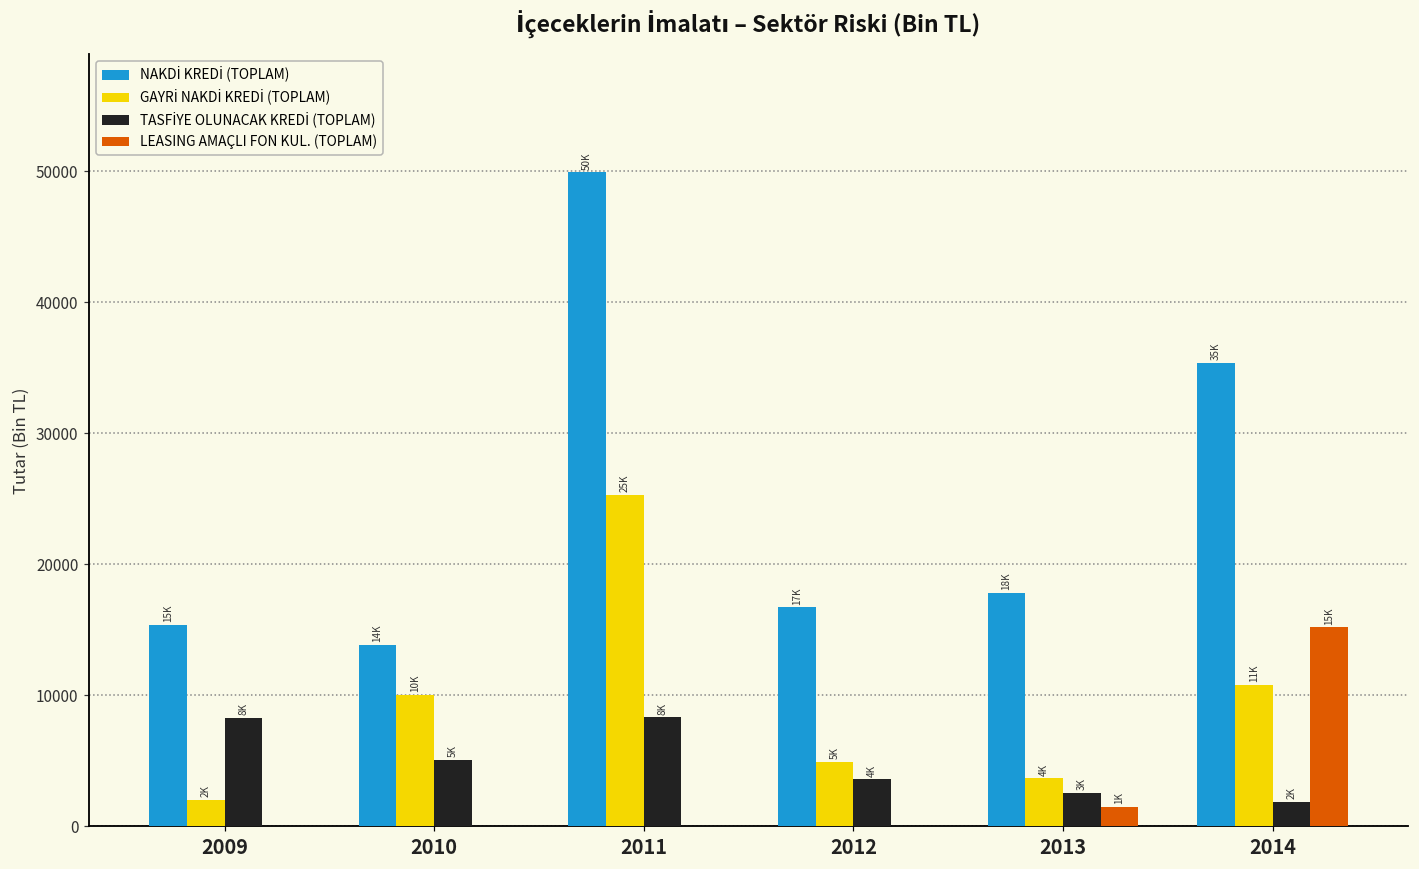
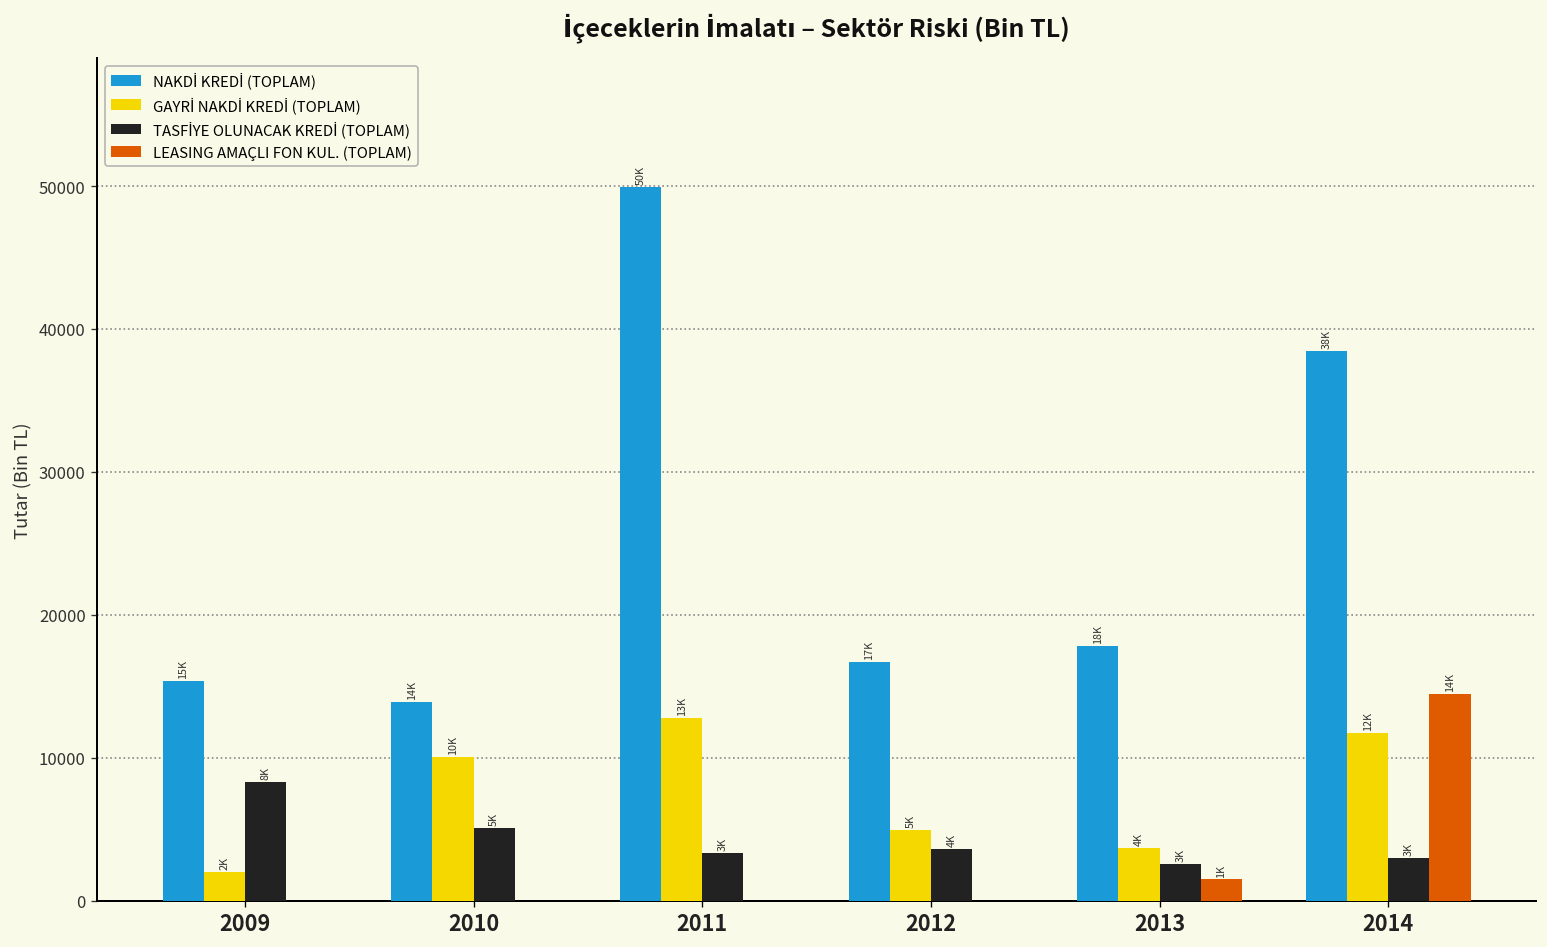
  {
    "NAKDİ KREDİ (TOPLAM)": {
      "2009": "15K",
      "2010": "14K",
      "2011": "50K",
      "2012": "17K",
      "2013": "18K",
-     "2014": "35K"
+     "2014": "38K"
    },
    "GAYRİ NAKDİ KREDİ (TOPLAM)": {
      "2009": "2K",
      "2010": "10K",
-     "2011": "25K",
+     "2011": "13K",
      "2012": "5K",
      "2013": "4K",
-     "2014": "11K"
+     "2014": "12K"
    },
    "TASFİYE OLUNACAK KREDİ (TOPLAM)": {
      "2009": "8K",
      "2010": "5K",
-     "2011": "8K",
+     "2011": "3K",
      "2012": "4K",
      "2013": "3K",
-     "2014": "2K"
+     "2014": "3K"
    },
    "LEASING AMAÇLI FON KUL. (TOPLAM)": {
      "2013": "1K",
-     "2014": "15K"
+     "2014": "14K"
    }
  }
